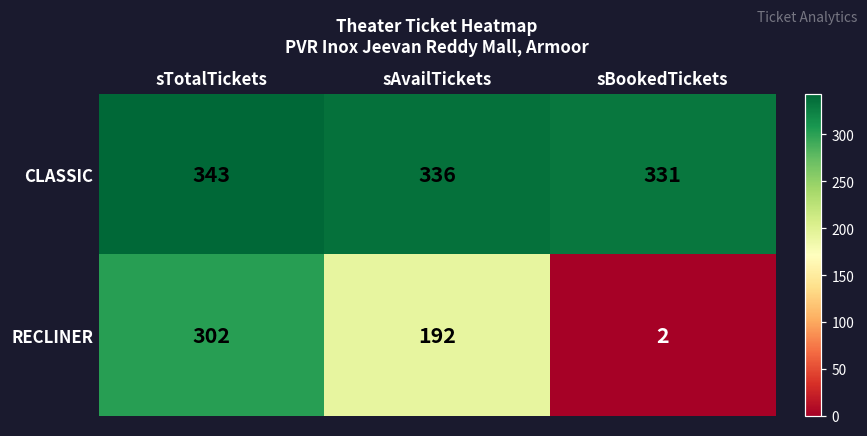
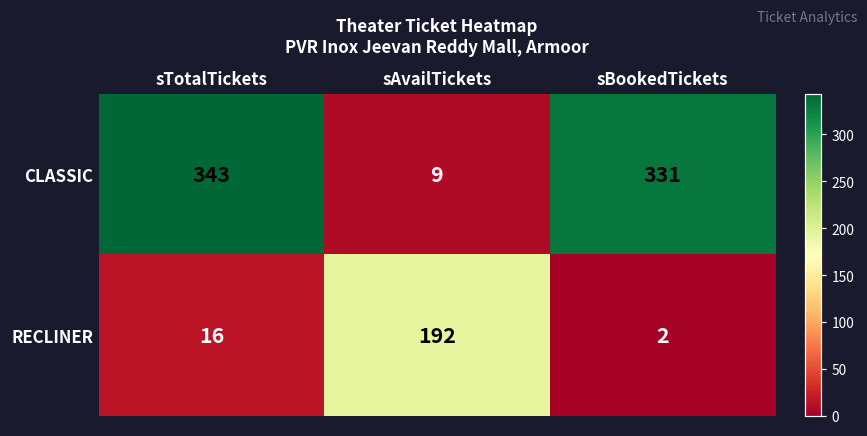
  {
    "CLASSIC": {
      "sTotalTickets": 343,
-     "sAvailTickets": 336,
+     "sAvailTickets": 9,
      "sBookedTickets": 331
    },
    "RECLINER": {
-     "sTotalTickets": 302,
+     "sTotalTickets": 16,
      "sAvailTickets": 192,
      "sBookedTickets": 2
    }
  }
